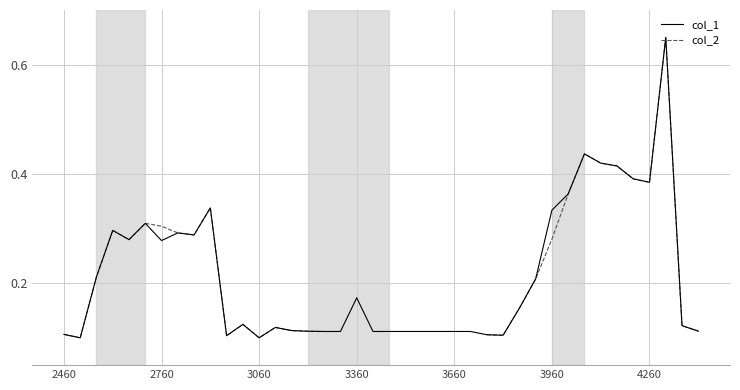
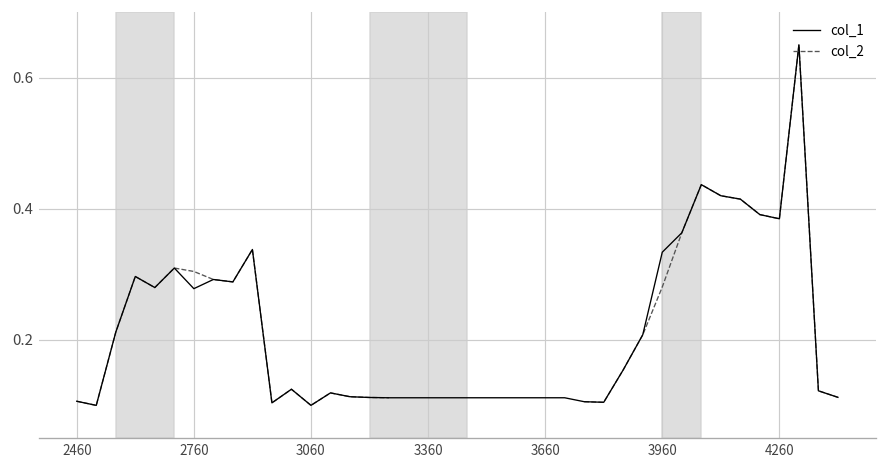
  {
    "col_1": {
      "2760": 0.28,
-     "3360": 0.17,
+     "3360": 0.11,
      "3660": 0.11,
      "3960": 0.33
    },
    "col_2": {
      "2760": 0.30,
      "3960": 0.28
    }
  }
